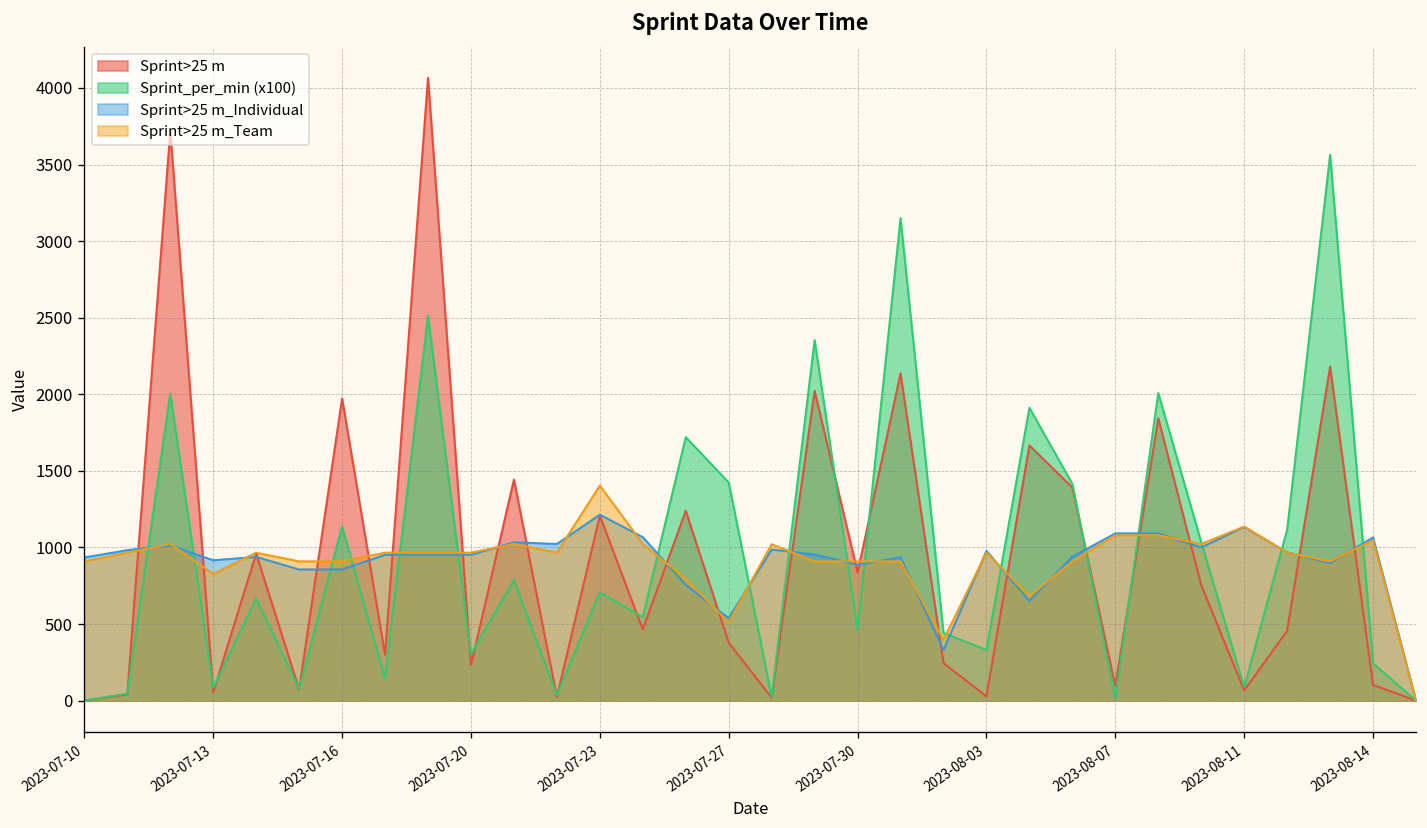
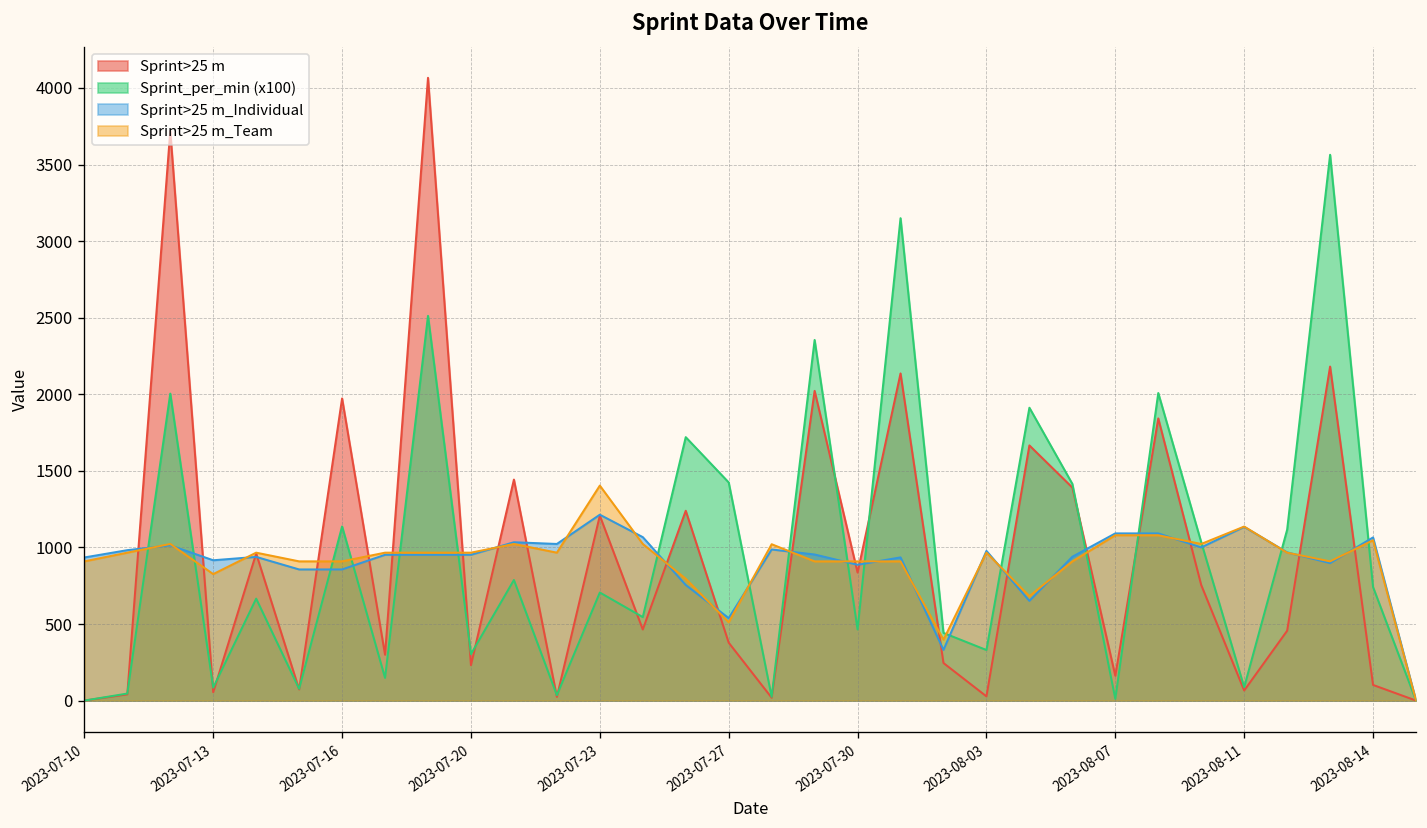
  {
    "Sprint>25 m": {
      "2023-07-13": 50,
      "2023-07-16": 1970,
      "2023-07-20": 230,
      "2023-07-27": 380,
      "2023-07-30": 840,
      "2023-08-03": 30,
-     "2023-08-07": 100,
+     "2023-08-07": 160,
      "2023-08-11": 70,
      "2023-08-14": 100
    },
    "Sprint_per_min (x100)": {
      "2023-07-13": 80,
      "2023-07-16": 1140,
      "2023-07-20": 300,
      "2023-07-23": 710,
      "2023-07-27": 1420,
      "2023-07-30": 460,
      "2023-08-03": 330,
      "2023-08-07": 10,
      "2023-08-11": 90,
-     "2023-08-14": 240
+     "2023-08-14": 740
    },
    "Sprint>25 m_Individual": {
      "2023-07-10": 930,
      "2023-07-13": 920,
      "2023-07-16": 860,
      "2023-07-27": 540,
      "2023-07-30": 890
    },
    "Sprint>25 m_Team": {
      "2023-07-10": 910,
      "2023-07-13": 830,
      "2023-07-16": 910,
      "2023-07-23": 1400,
      "2023-07-27": 510,
      "2023-07-30": 910
    }
  }
